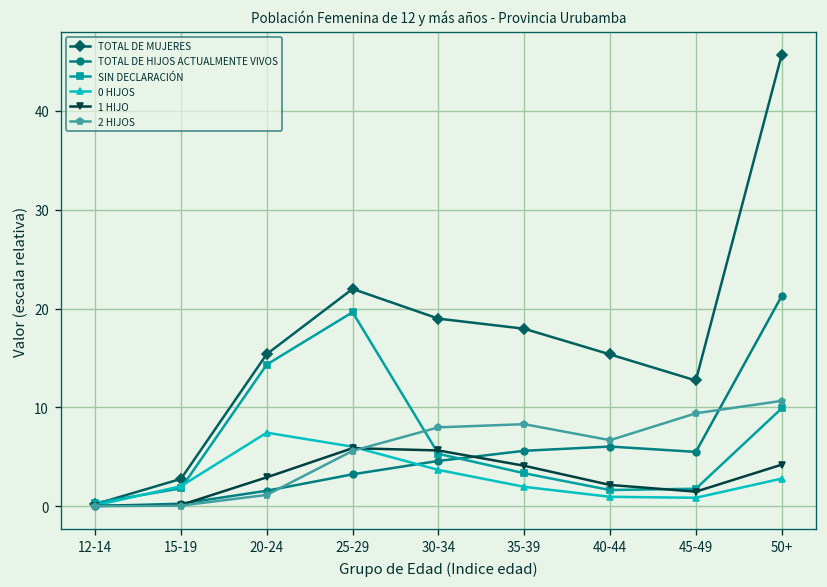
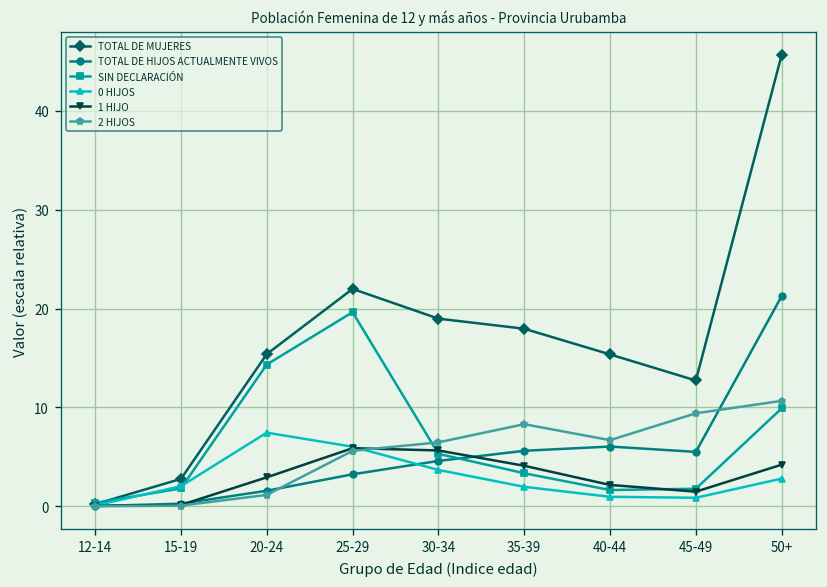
  {
    "2 HIJOS": {
      "20-24": 1,
-     "30-34": 8,
+     "30-34": 6,
      "35-39": 8,
      "40-44": 7,
      "45-49": 9,
      "50+": 11
    }
  }
